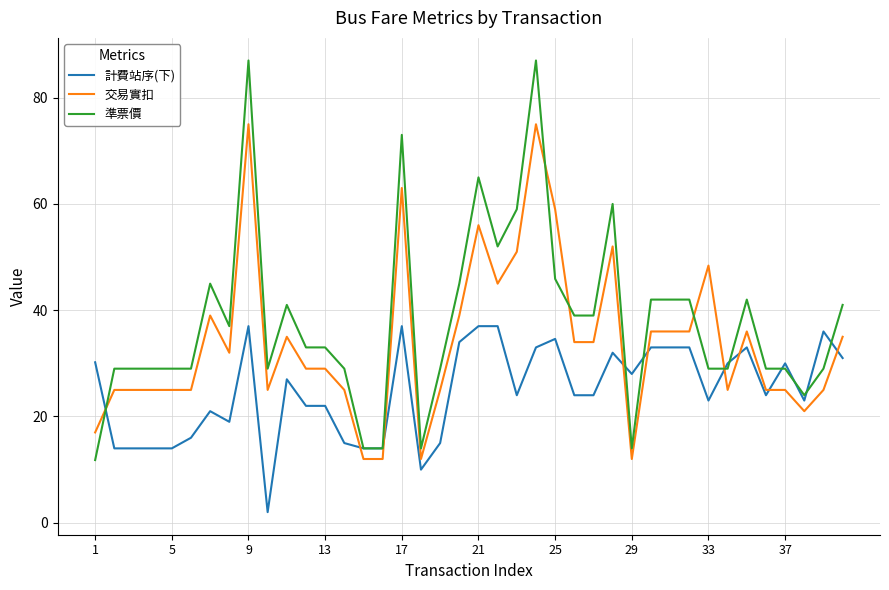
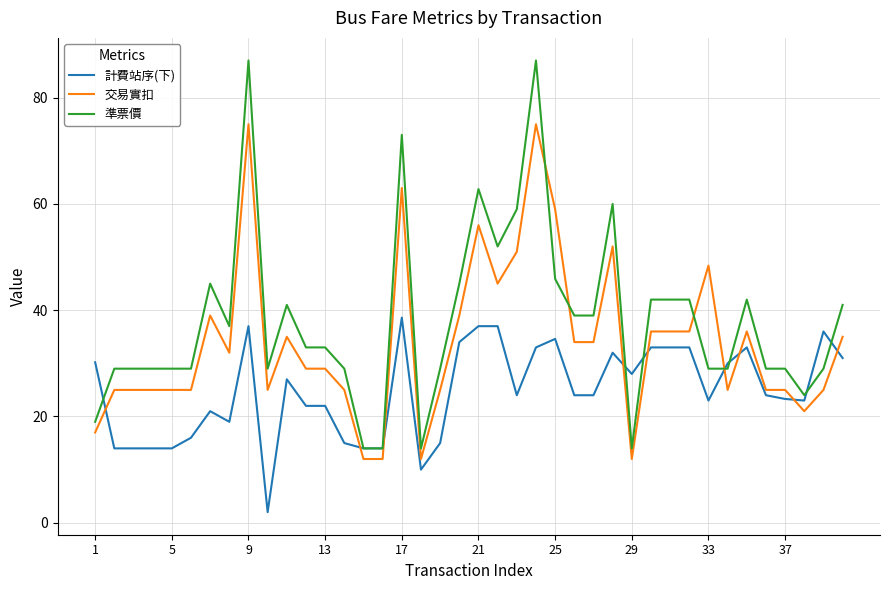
  {
    "計費站序(下)": {
      "1": 30,
      "5": 14,
      "9": 37,
      "13": 22,
-     "17": 37,
+     "17": 39,
      "21": 37,
      "25": 35,
      "29": 28,
      "33": 23,
-     "37": 30
+     "37": 23
    },
    "交易實扣": {
      "1": 17,
      "5": 25,
      "9": 75,
      "13": 29,
      "17": 63,
      "21": 56,
      "25": 59,
      "29": 12,
      "33": 48,
      "37": 25
    },
    "準票價": {
-     "1": 12,
+     "1": 19,
      "5": 29,
      "9": 87,
      "13": 33,
      "17": 73,
-     "21": 65,
+     "21": 63,
      "25": 46,
      "29": 14,
      "33": 29,
      "37": 29
    }
  }
